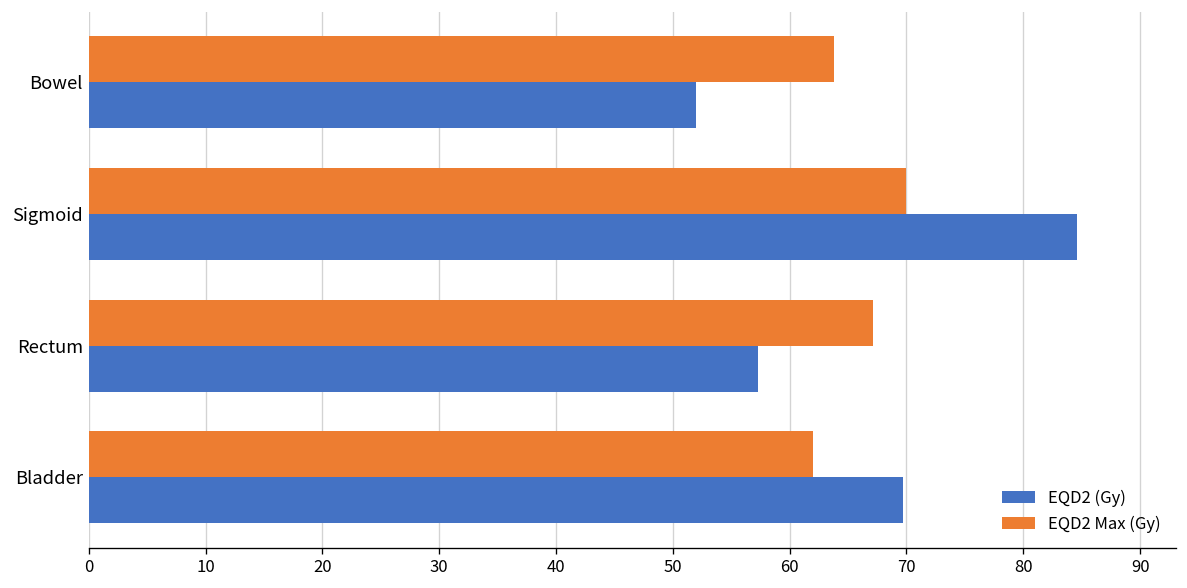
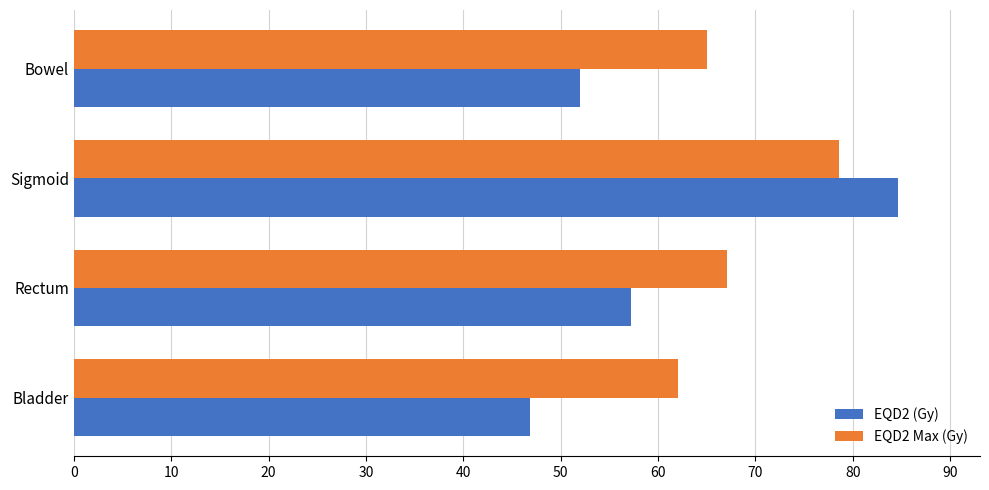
  {
    "EQD2 (Gy)": {
      "Bowel": 52,
      "Sigmoid": 85,
      "Rectum": 57,
-     "Bladder": 70
+     "Bladder": 47
    },
    "EQD2 Max (Gy)": {
-     "Bowel": 64,
-     "Sigmoid": 70,
+     "Bowel": 65,
+     "Sigmoid": 79,
      "Rectum": 67,
      "Bladder": 62
    }
  }
